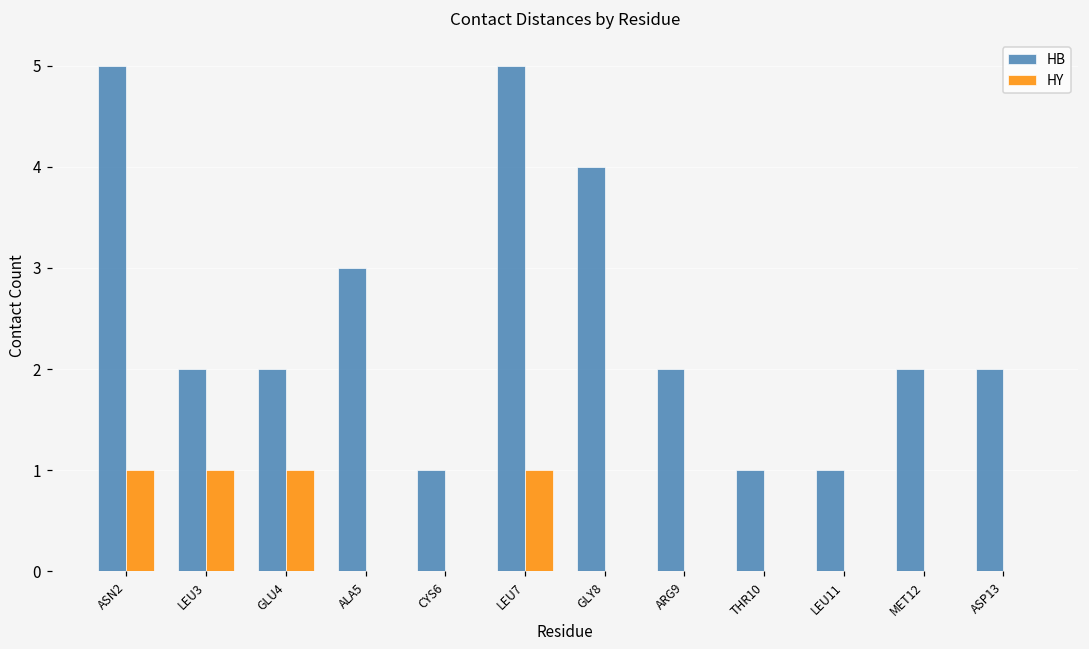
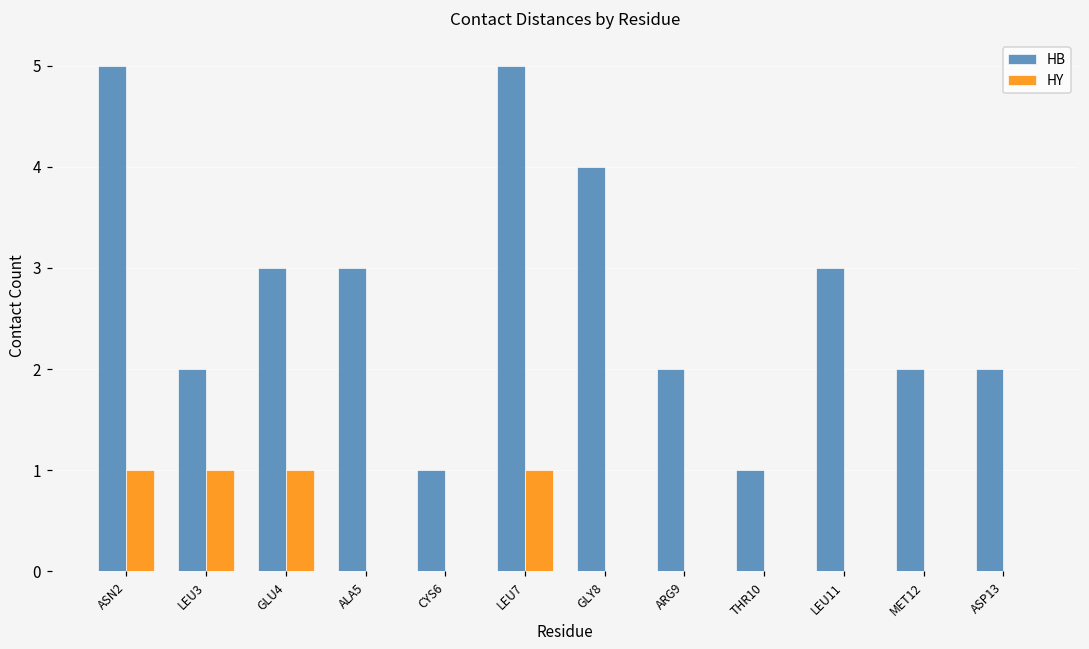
  {
    "HB": {
      "ASN2": 5,
      "LEU3": 2,
-     "GLU4": 2,
+     "GLU4": 3,
      "ALA5": 3,
      "CYS6": 1,
      "LEU7": 5,
      "GLY8": 4,
      "ARG9": 2,
      "THR10": 1,
-     "LEU11": 1,
+     "LEU11": 3,
      "MET12": 2,
      "ASP13": 2
    },
    "HY": {
      "ASN2": 1,
      "LEU3": 1,
      "GLU4": 1,
      "ALA5": 0,
      "CYS6": 0,
      "LEU7": 1,
      "GLY8": 0,
      "ARG9": 0,
      "THR10": 0,
      "LEU11": 0,
      "MET12": 0,
      "ASP13": 0
    }
  }
